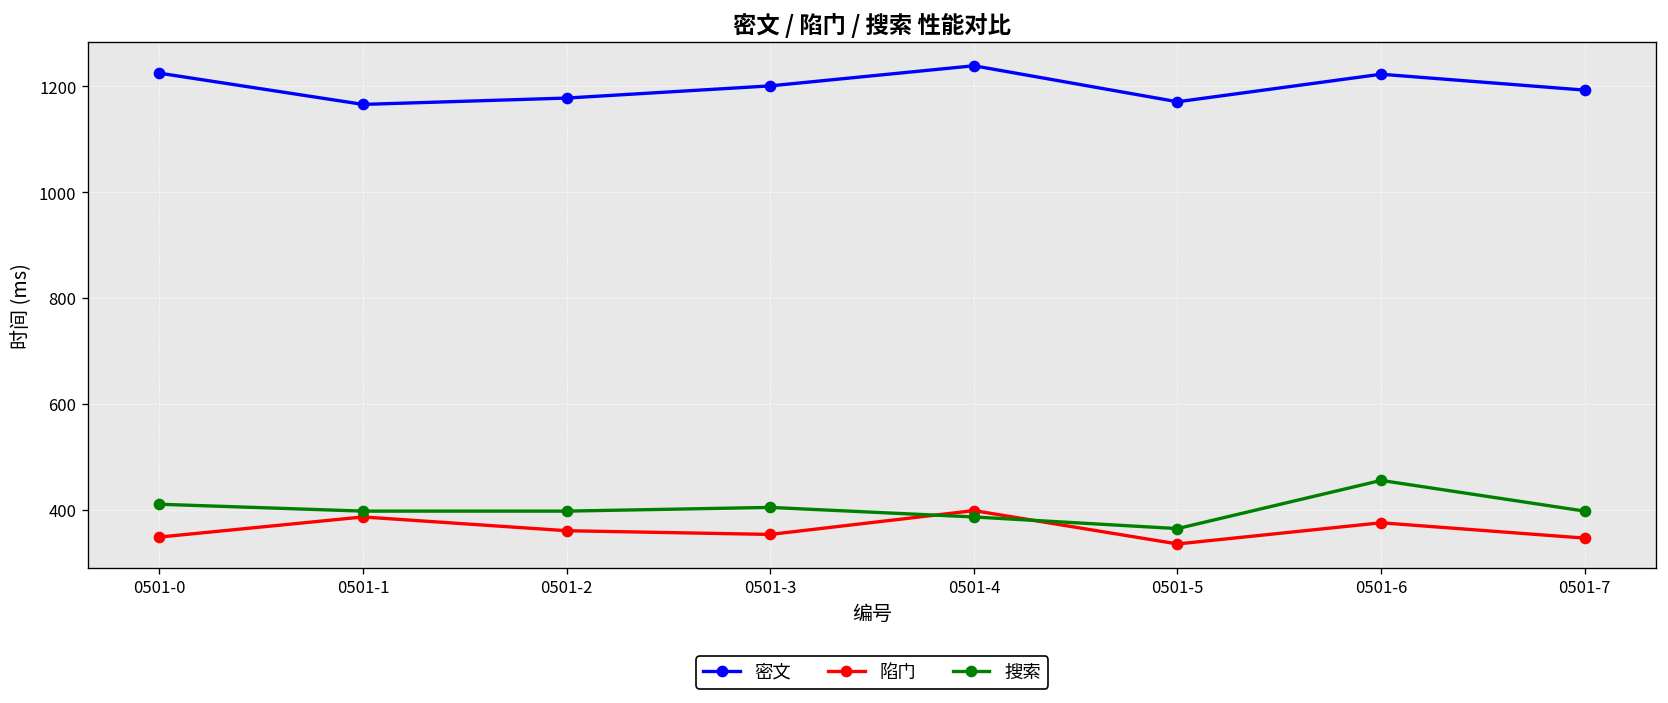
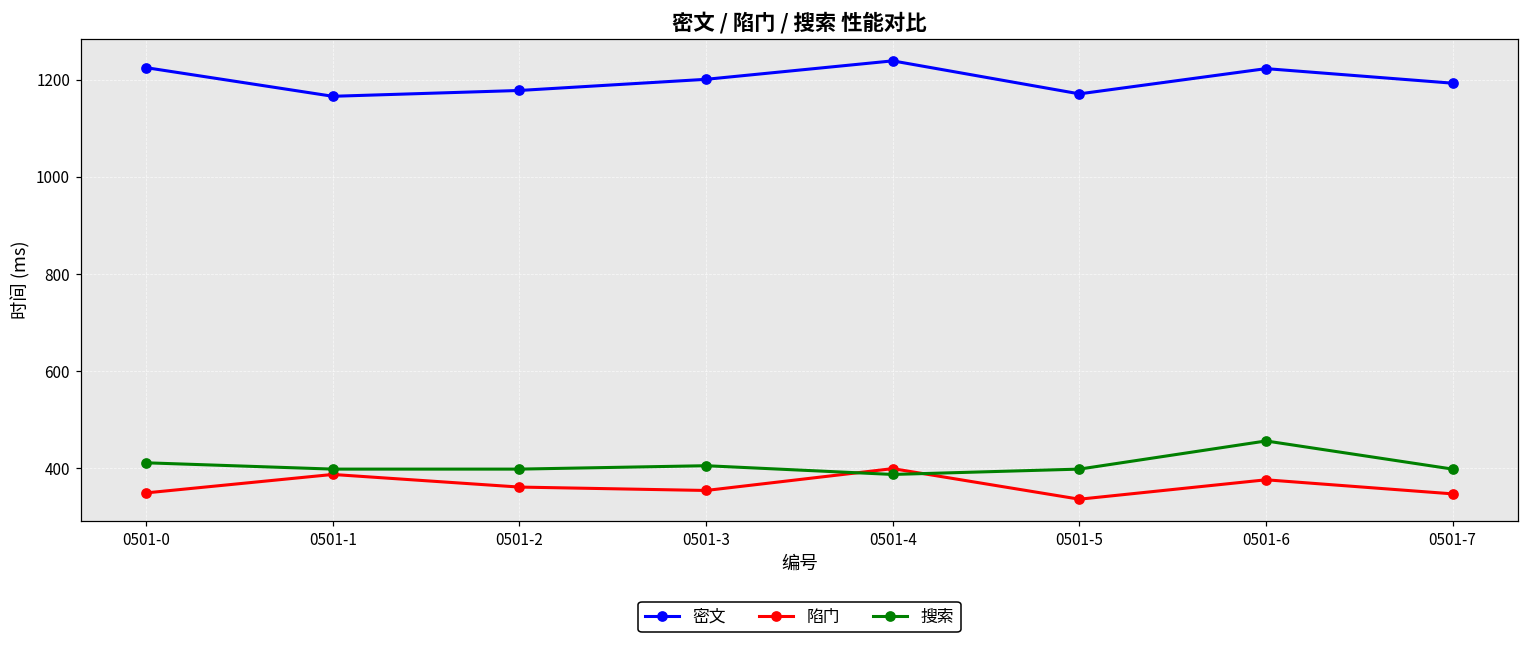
  {
    "密文": {
      "0501-0": 1230,
      "0501-1": 1170,
      "0501-2": 1180,
      "0501-3": 1200,
      "0501-4": 1240,
      "0501-5": 1170,
      "0501-6": 1220,
      "0501-7": 1190
    },
    "陷门": {
      "0501-0": 350,
      "0501-1": 390,
      "0501-2": 360,
      "0501-3": 350,
      "0501-4": 400,
      "0501-5": 340,
      "0501-6": 380,
      "0501-7": 350
    },
    "搜索": {
      "0501-0": 410,
      "0501-1": 400,
      "0501-2": 400,
      "0501-3": 410,
      "0501-4": 390,
-     "0501-5": 370,
+     "0501-5": 400,
      "0501-6": 460,
      "0501-7": 400
    }
  }
